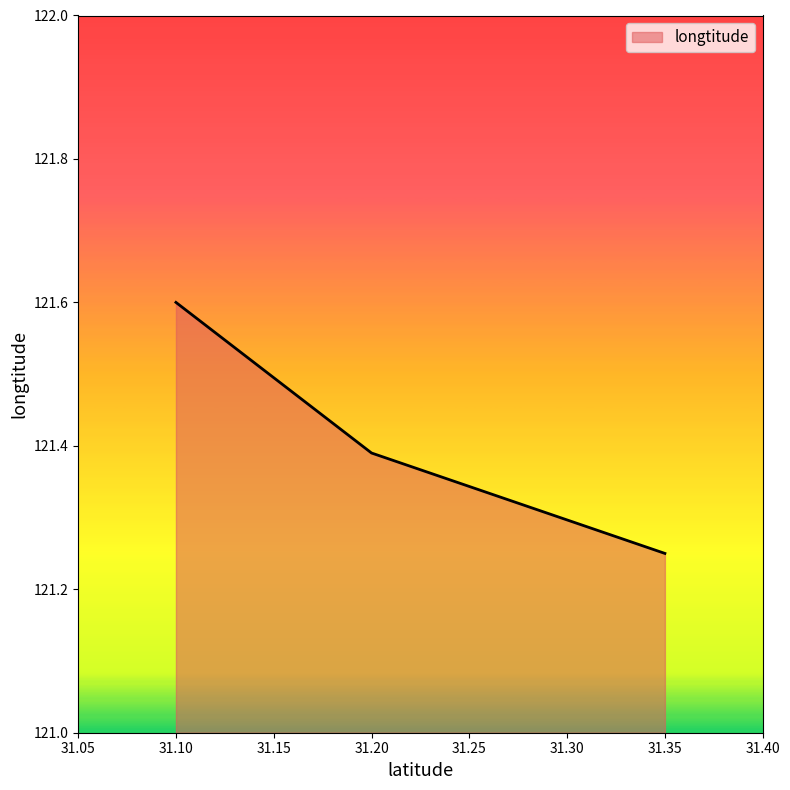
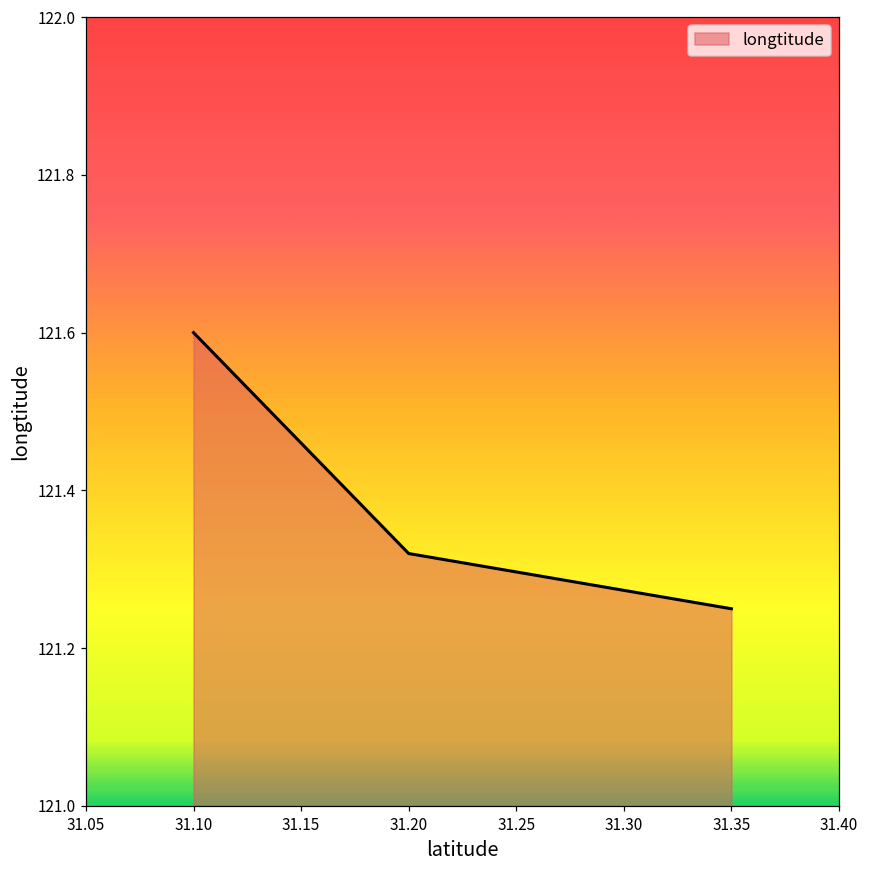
  {
    "31.10": 121.60,
-   "31.20": 121.39,
+   "31.20": 121.32,
    "31.35": 121.25
  }
